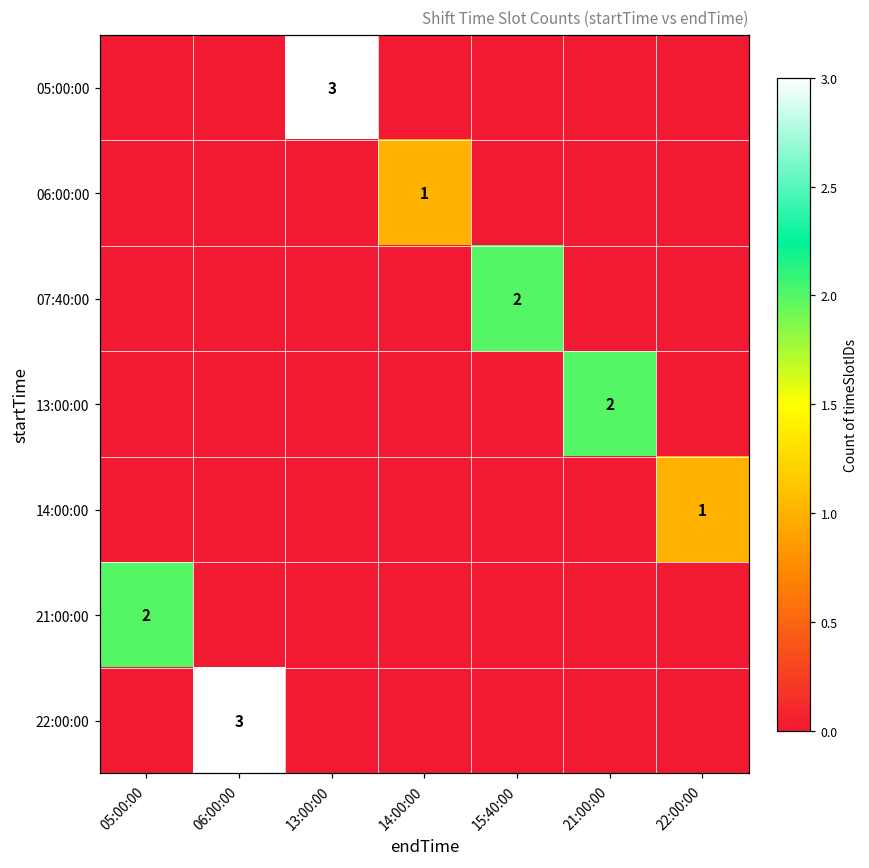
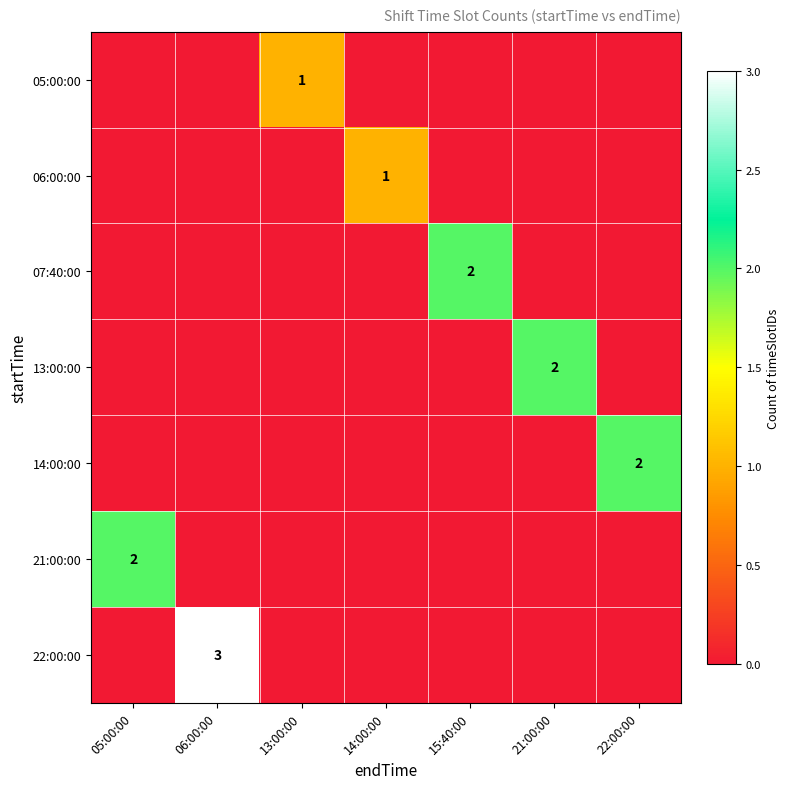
  {
    "05:00:00": {
-     "13:00:00": 3
+     "13:00:00": 1
    },
    "06:00:00": {
      "14:00:00": 1
    },
    "07:40:00": {
      "15:40:00": 2
    },
    "13:00:00": {
      "21:00:00": 2
    },
    "14:00:00": {
-     "22:00:00": 1
+     "22:00:00": 2
    },
    "21:00:00": {
      "05:00:00": 2
    },
    "22:00:00": {
      "06:00:00": 3
    }
  }
